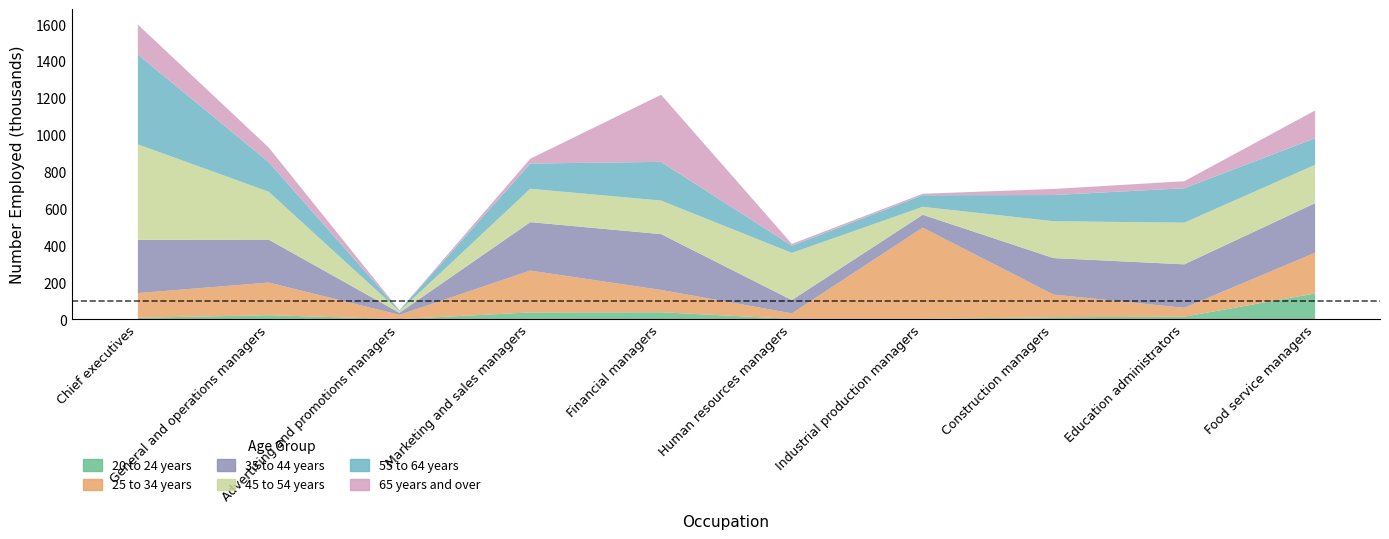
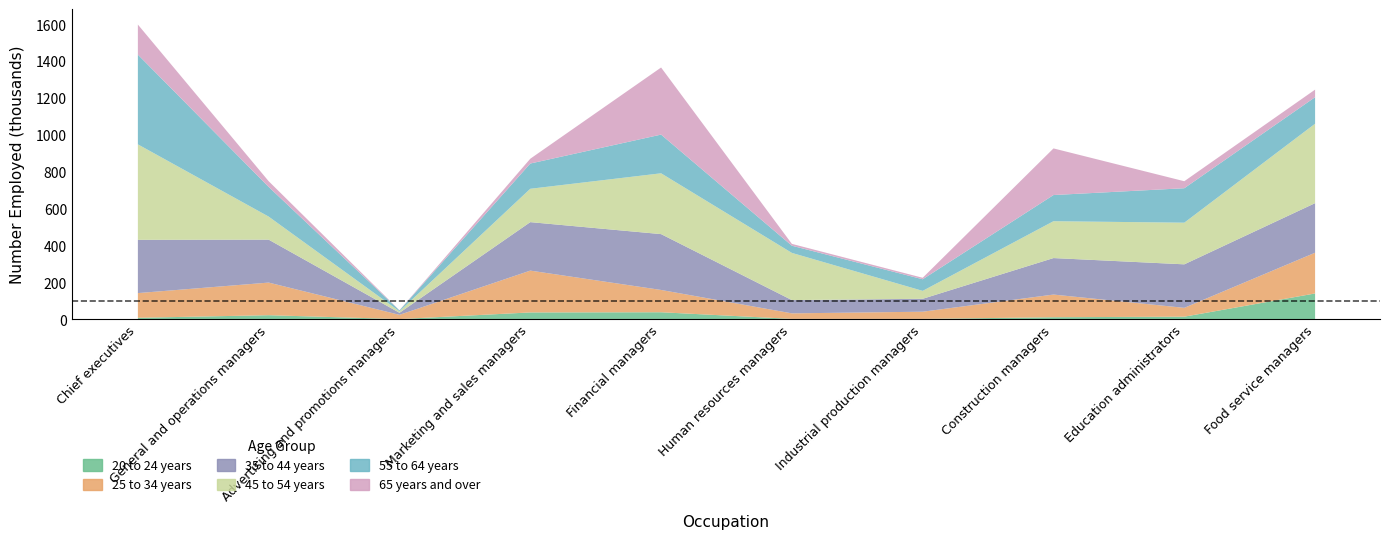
  {
    "25 to 34 years": {
      "Chief executives": 130,
      "General and operations managers": 180,
      "Marketing and sales managers": 230,
      "Financial managers": 120,
      "Human resources managers": 30,
-     "Industrial production managers": 500,
+     "Industrial production managers": 40,
      "Construction managers": 120,
      "Education administrators": 50,
      "Food service managers": 220
    },
    "45 to 54 years": {
      "Chief executives": 520,
-     "General and operations managers": 260,
+     "General and operations managers": 130,
      "Marketing and sales managers": 180,
-     "Financial managers": 180,
+     "Financial managers": 330,
      "Human resources managers": 260,
      "Industrial production managers": 40,
      "Construction managers": 200,
      "Education administrators": 230,
-     "Food service managers": 210
+     "Food service managers": 430
    },
    "65 years and over": {
      "Chief executives": 160,
-     "General and operations managers": 80,
+     "General and operations managers": 30,
      "Marketing and sales managers": 30,
      "Financial managers": 360,
-     "Construction managers": 30,
+     "Construction managers": 250,
      "Education administrators": 40,
-     "Food service managers": 150
+     "Food service managers": 40
    }
  }
